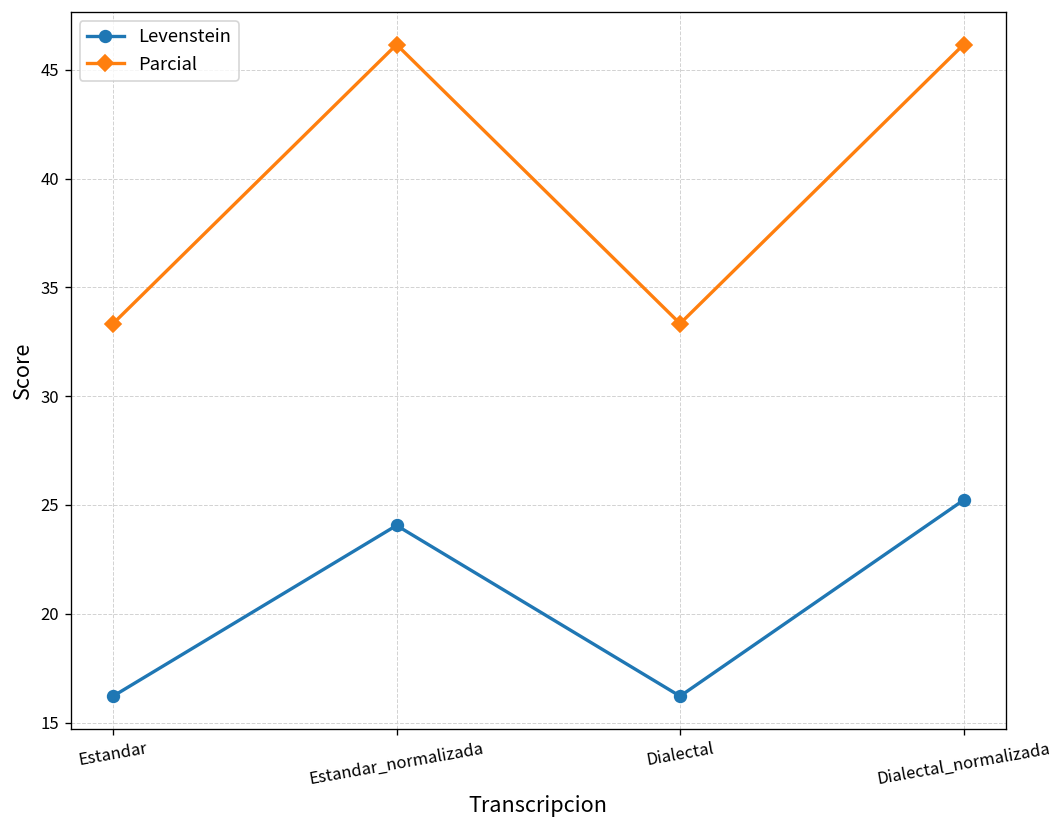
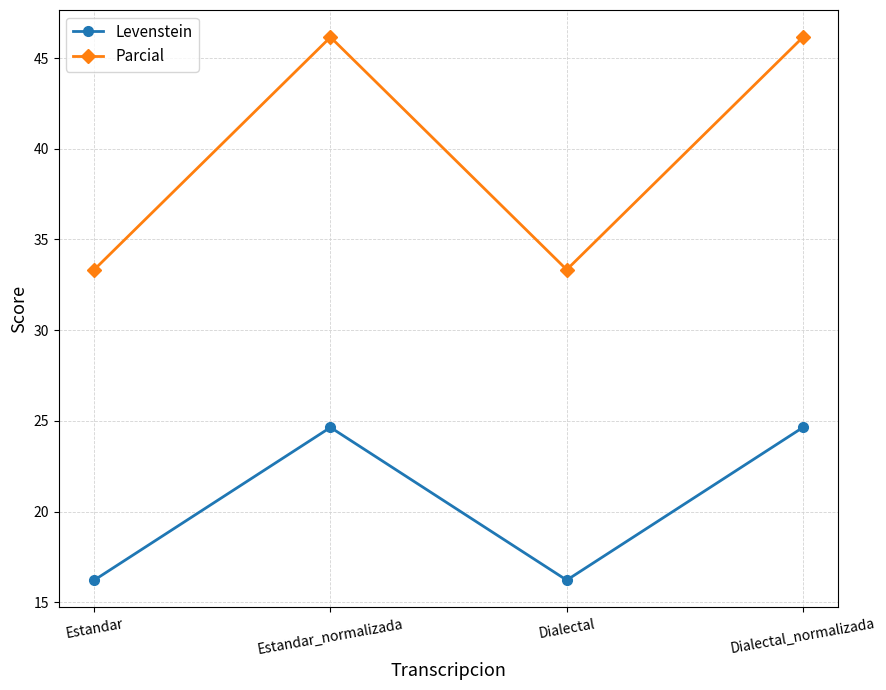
  {
    "Levenstein": {
      "Estandar": 16.2,
-     "Estandar_normalizada": 24.1,
+     "Estandar_normalizada": 24.6,
      "Dialectal": 16.2,
-     "Dialectal_normalizada": 25.2
+     "Dialectal_normalizada": 24.6
    },
    "Parcial": {
      "Estandar": 33.3,
      "Estandar_normalizada": 46.2,
      "Dialectal": 33.3,
      "Dialectal_normalizada": 46.2
    }
  }
